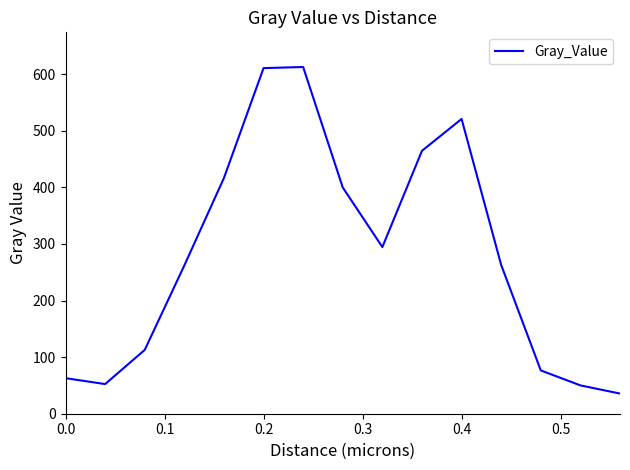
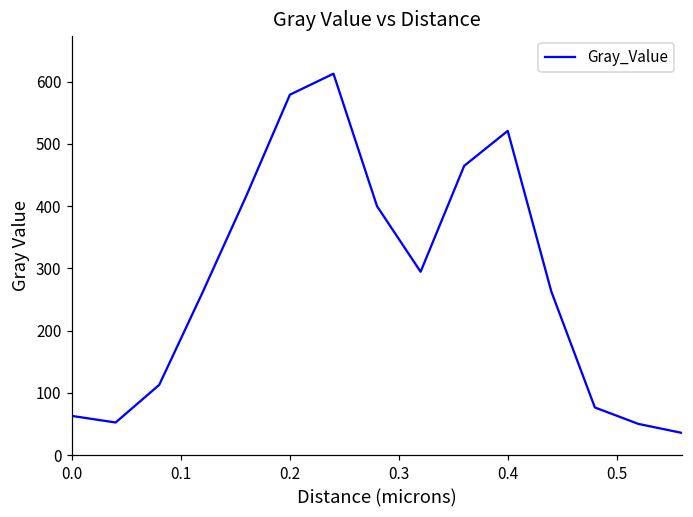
  {
    "0.0": 60,
-   "0.2": 610,
+   "0.2": 580,
    "0.4": 520
  }
